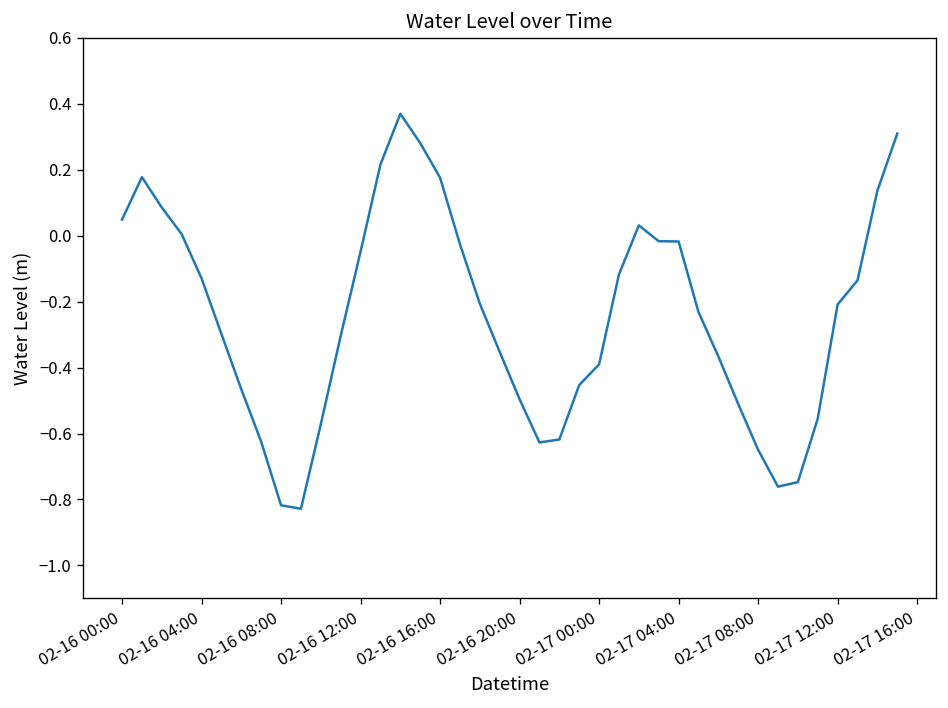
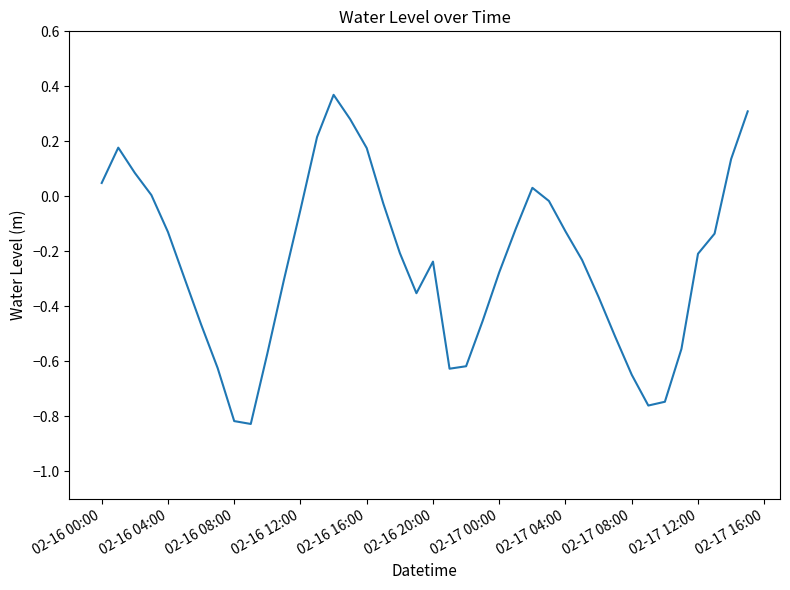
  {
    "02-16 00:00": 0.05,
    "02-16 04:00": -0.13,
    "02-16 08:00": -0.82,
    "02-16 12:00": -0.05,
    "02-16 16:00": 0.18,
-   "02-16 20:00": -0.50,
-   "02-17 00:00": -0.39,
-   "02-17 04:00": -0.02,
+   "02-16 20:00": -0.24,
+   "02-17 00:00": -0.28,
+   "02-17 04:00": -0.13,
    "02-17 08:00": -0.65,
    "02-17 12:00": -0.21
  }
